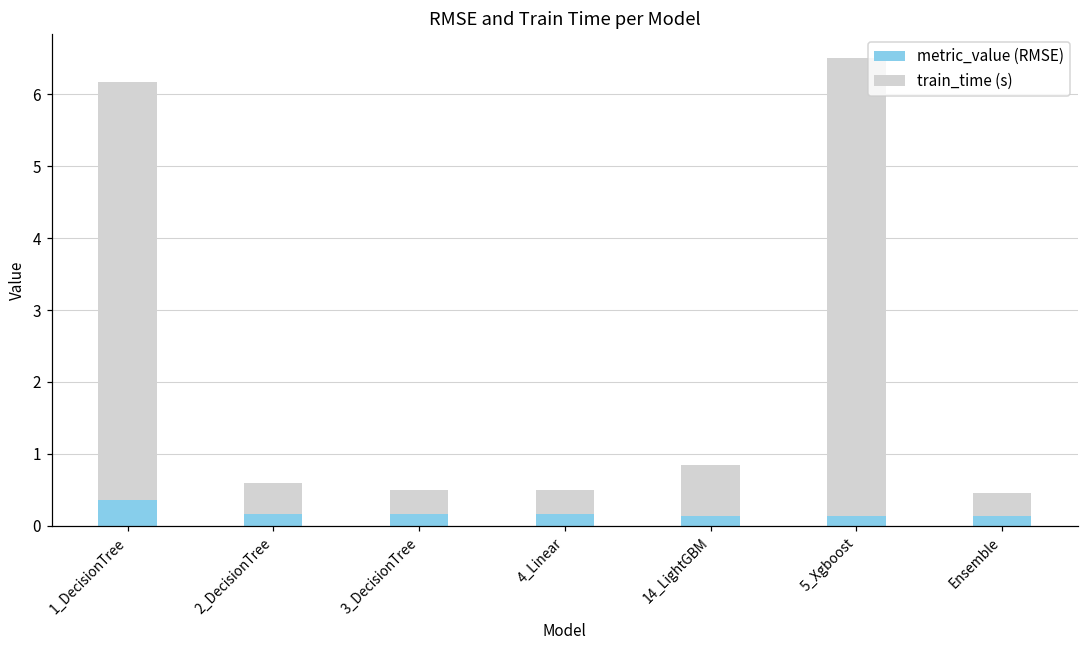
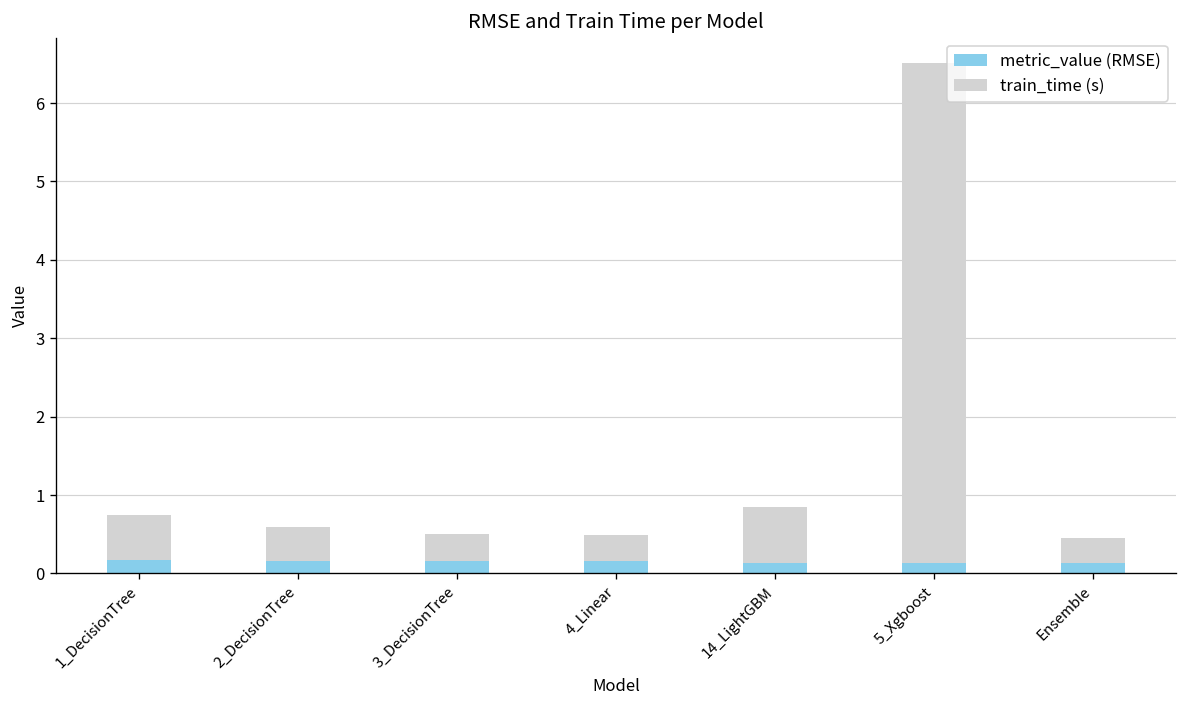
  {
    "metric_value (RMSE)": {
-     "1_DecisionTree": 0.4,
+     "1_DecisionTree": 0.2,
      "2_DecisionTree": 0.2,
      "3_DecisionTree": 0.2,
      "4_Linear": 0.2,
      "14_LightGBM": 0.1,
      "5_Xgboost": 0.1,
      "Ensemble": 0.1
    },
    "train_time (s)": {
-     "1_DecisionTree": 5.8,
+     "1_DecisionTree": 0.6,
      "2_DecisionTree": 0.4,
      "3_DecisionTree": 0.3,
      "4_Linear": 0.3,
      "14_LightGBM": 0.7,
      "5_Xgboost": 6.4,
      "Ensemble": 0.3
    }
  }
